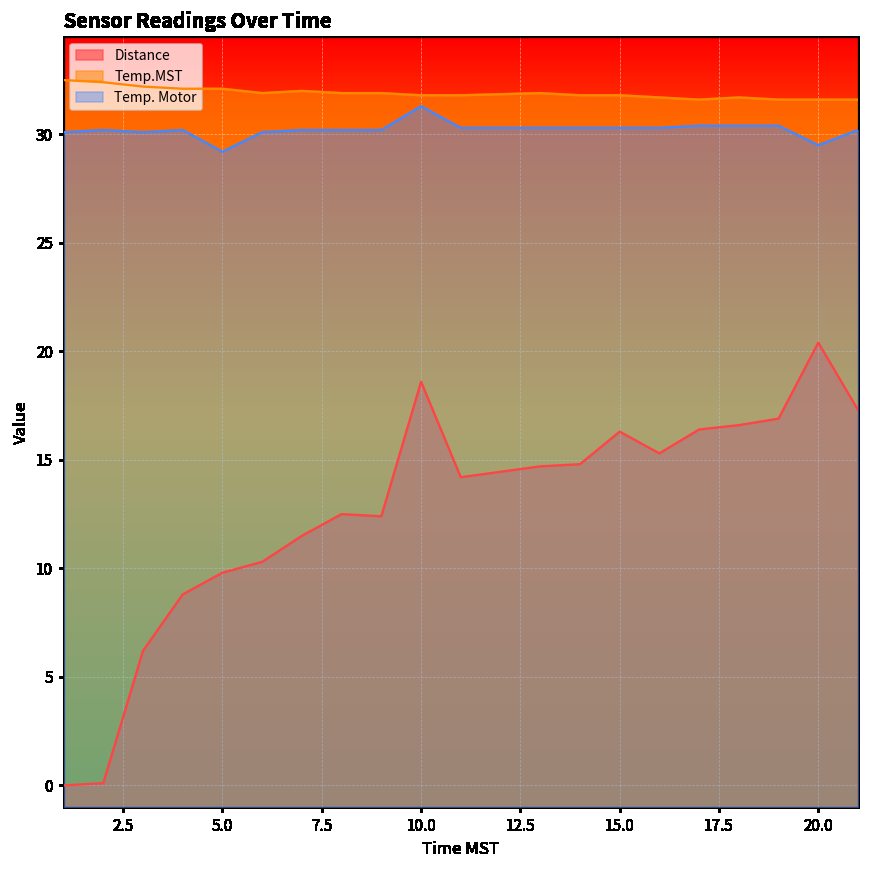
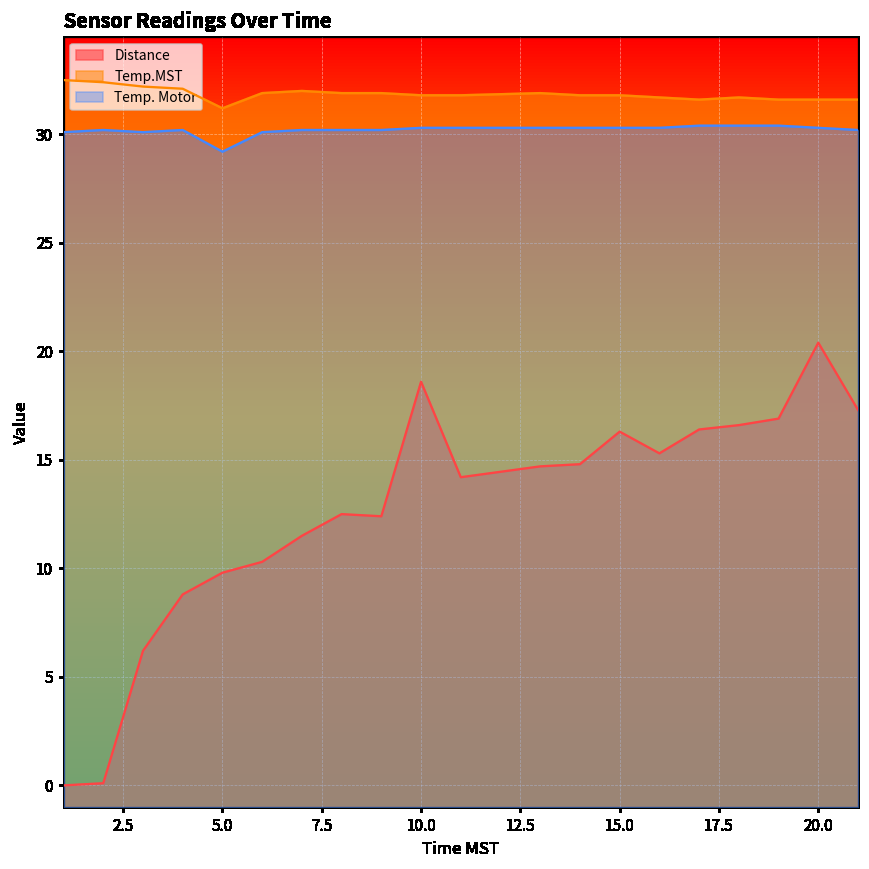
  {
    "Distance": {
      "5.0": 9.8,
      "10.0": 18.6,
      "15.0": 16.3,
      "20.0": 20.4
    },
    "Temp.MST": {
-     "5.0": 32.1,
+     "5.0": 31.2,
      "10.0": 31.8,
      "15.0": 31.8,
      "20.0": 31.6
    },
    "Temp. Motor": {
      "5.0": 29.2,
-     "10.0": 31.3,
+     "10.0": 30.3,
      "15.0": 30.3,
-     "20.0": 29.5
+     "20.0": 30.3
    }
  }
